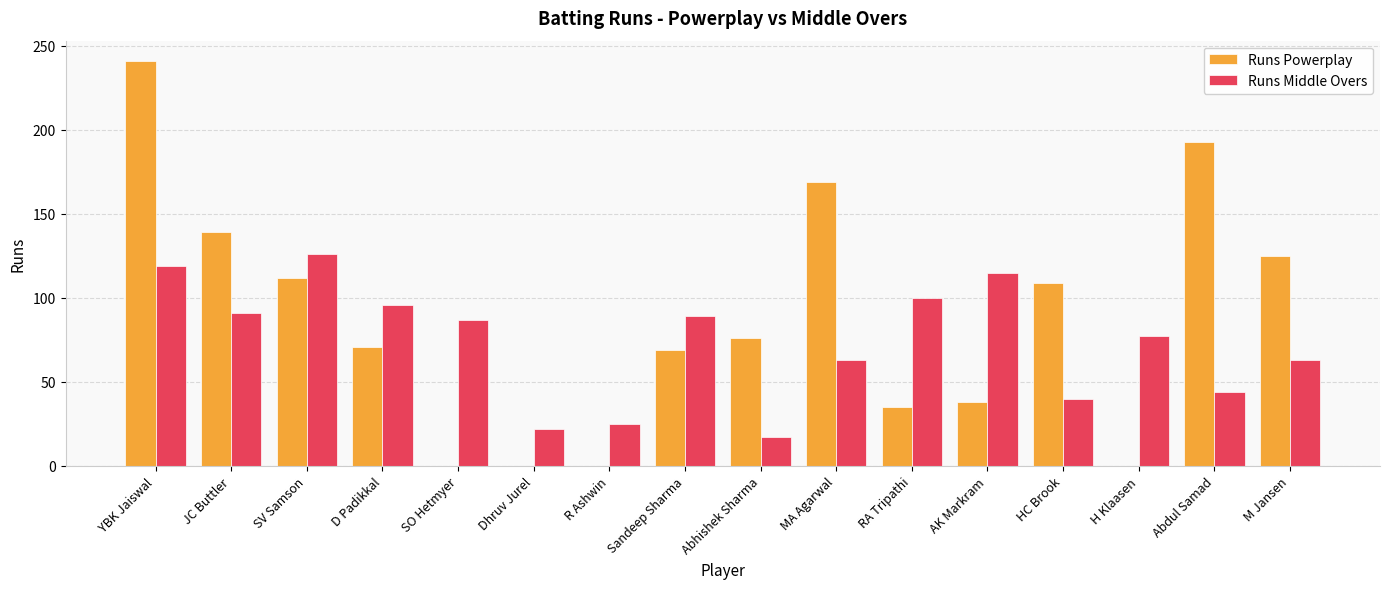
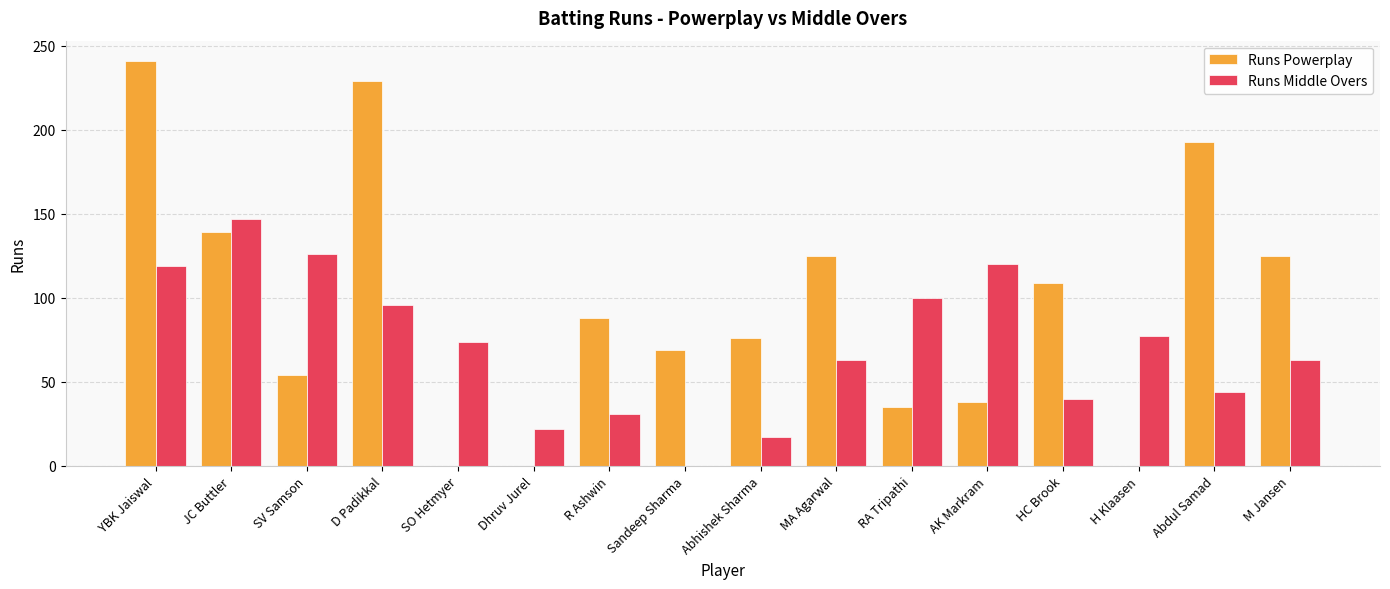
  {
    "Runs Powerplay": {
      "YBK Jaiswal": 241,
      "JC Buttler": 139,
-     "SV Samson": 112,
-     "D Padikkal": 71,
+     "SV Samson": 54,
+     "D Padikkal": 229,
      "SO Hetmyer": 0,
      "Dhruv Jurel": 0,
-     "R Ashwin": 0,
+     "R Ashwin": 88,
      "Sandeep Sharma": 69,
      "Abhishek Sharma": 76,
-     "MA Agarwal": 169,
+     "MA Agarwal": 125,
      "RA Tripathi": 35,
      "AK Markram": 38,
      "HC Brook": 109,
      "H Klaasen": 0,
      "Abdul Samad": 193,
      "M Jansen": 125
    },
    "Runs Middle Overs": {
      "YBK Jaiswal": 119,
-     "JC Buttler": 91,
+     "JC Buttler": 147,
      "SV Samson": 126,
      "D Padikkal": 96,
-     "SO Hetmyer": 87,
+     "SO Hetmyer": 74,
      "Dhruv Jurel": 22,
-     "R Ashwin": 25,
-     "Sandeep Sharma": 89,
+     "R Ashwin": 31,
+     "Sandeep Sharma": 0,
      "Abhishek Sharma": 17,
      "MA Agarwal": 63,
      "RA Tripathi": 100,
-     "AK Markram": 115,
+     "AK Markram": 120,
      "HC Brook": 40,
      "H Klaasen": 77,
      "Abdul Samad": 44,
      "M Jansen": 63
    }
  }
